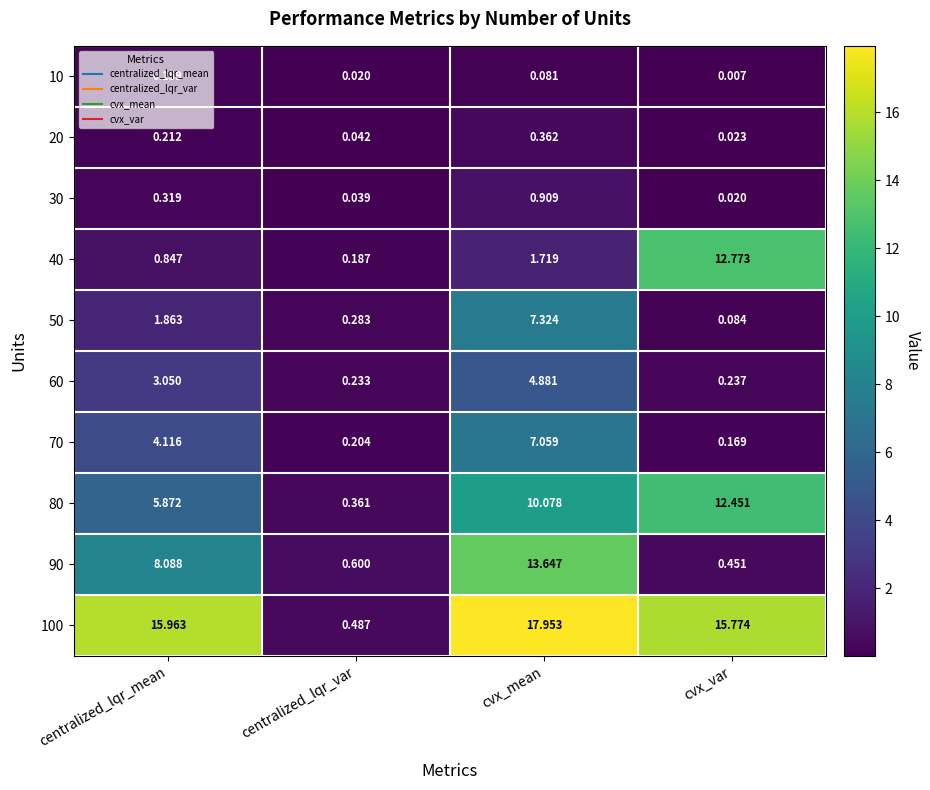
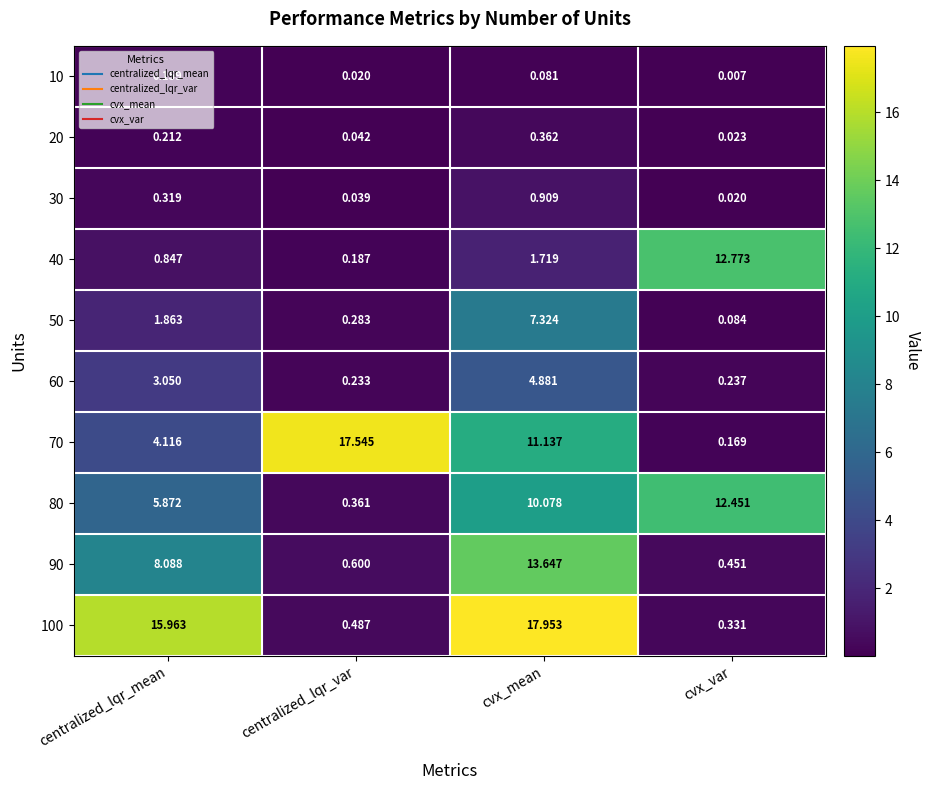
  {
    "10": {
      "centralized_lqr_var": 0.020,
      "cvx_mean": 0.081,
      "cvx_var": 0.007
    },
    "20": {
      "centralized_lqr_mean": 0.212,
      "centralized_lqr_var": 0.042,
      "cvx_mean": 0.362,
      "cvx_var": 0.023
    },
    "30": {
      "centralized_lqr_mean": 0.319,
      "centralized_lqr_var": 0.039,
      "cvx_mean": 0.909,
      "cvx_var": 0.020
    },
    "40": {
      "centralized_lqr_mean": 0.847,
      "centralized_lqr_var": 0.187,
      "cvx_mean": 1.719,
      "cvx_var": 12.773
    },
    "50": {
      "centralized_lqr_mean": 1.863,
      "centralized_lqr_var": 0.283,
      "cvx_mean": 7.324,
      "cvx_var": 0.084
    },
    "60": {
      "centralized_lqr_mean": 3.050,
      "centralized_lqr_var": 0.233,
      "cvx_mean": 4.881,
      "cvx_var": 0.237
    },
    "70": {
      "centralized_lqr_mean": 4.116,
-     "centralized_lqr_var": 0.204,
-     "cvx_mean": 7.059,
+     "centralized_lqr_var": 17.545,
+     "cvx_mean": 11.137,
      "cvx_var": 0.169
    },
    "80": {
      "centralized_lqr_mean": 5.872,
      "centralized_lqr_var": 0.361,
      "cvx_mean": 10.078,
      "cvx_var": 12.451
    },
    "90": {
      "centralized_lqr_mean": 8.088,
      "centralized_lqr_var": 0.600,
      "cvx_mean": 13.647,
      "cvx_var": 0.451
    },
    "100": {
      "centralized_lqr_mean": 15.963,
      "centralized_lqr_var": 0.487,
      "cvx_mean": 17.953,
-     "cvx_var": 15.774
+     "cvx_var": 0.331
    }
  }
